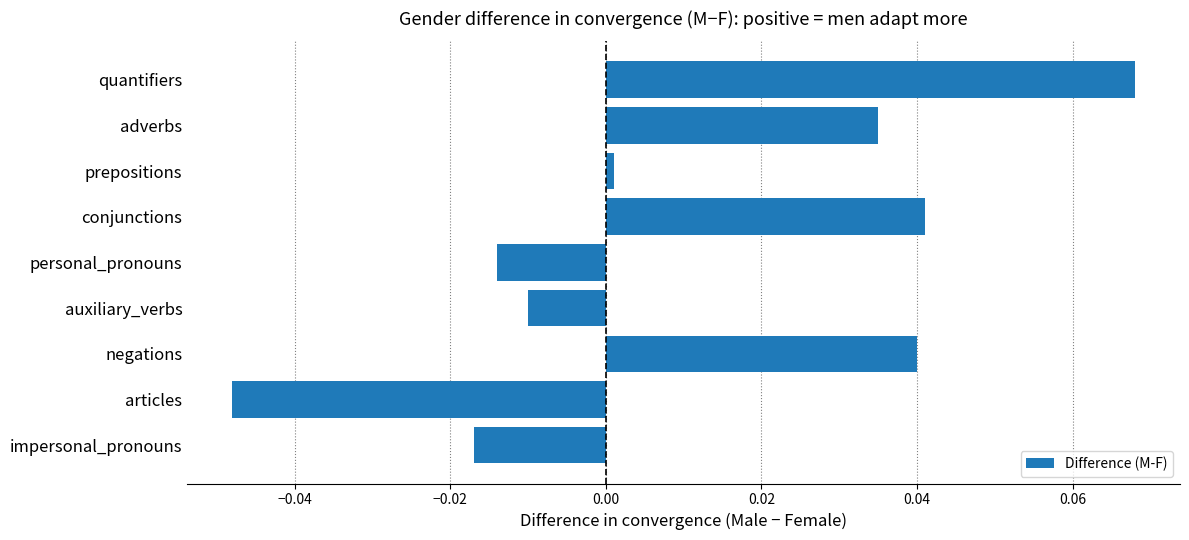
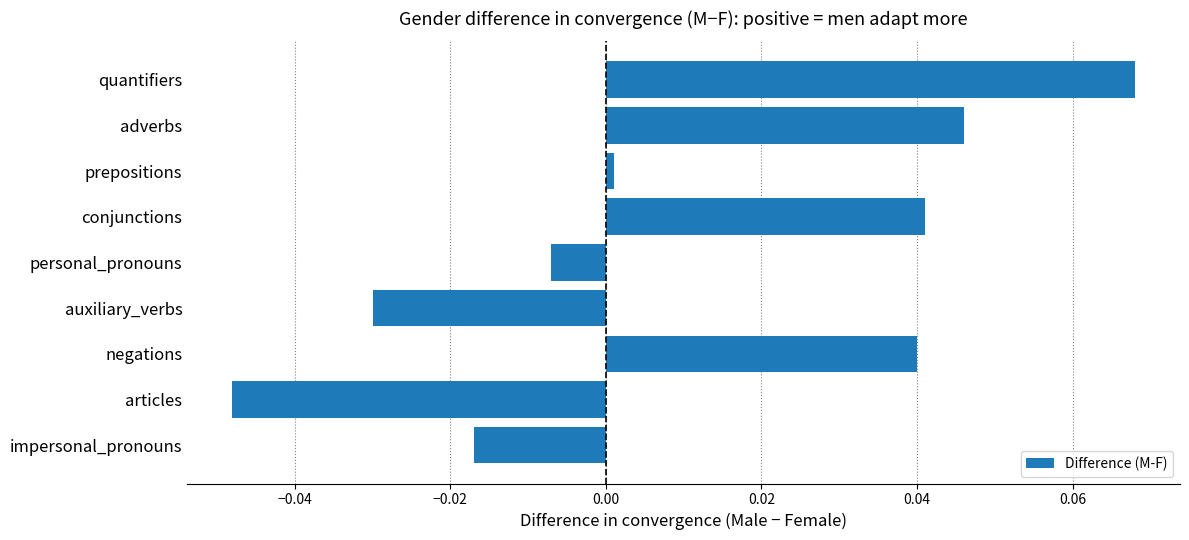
  {
    "quantifiers": 0.068,
-   "adverbs": 0.035,
+   "adverbs": 0.046,
    "prepositions": 0.001,
    "conjunctions": 0.041,
-   "personal_pronouns": -0.014,
-   "auxiliary_verbs": -0.01,
+   "personal_pronouns": -0.007,
+   "auxiliary_verbs": -0.03,
    "negations": 0.040,
    "articles": -0.048,
    "impersonal_pronouns": -0.017
  }
